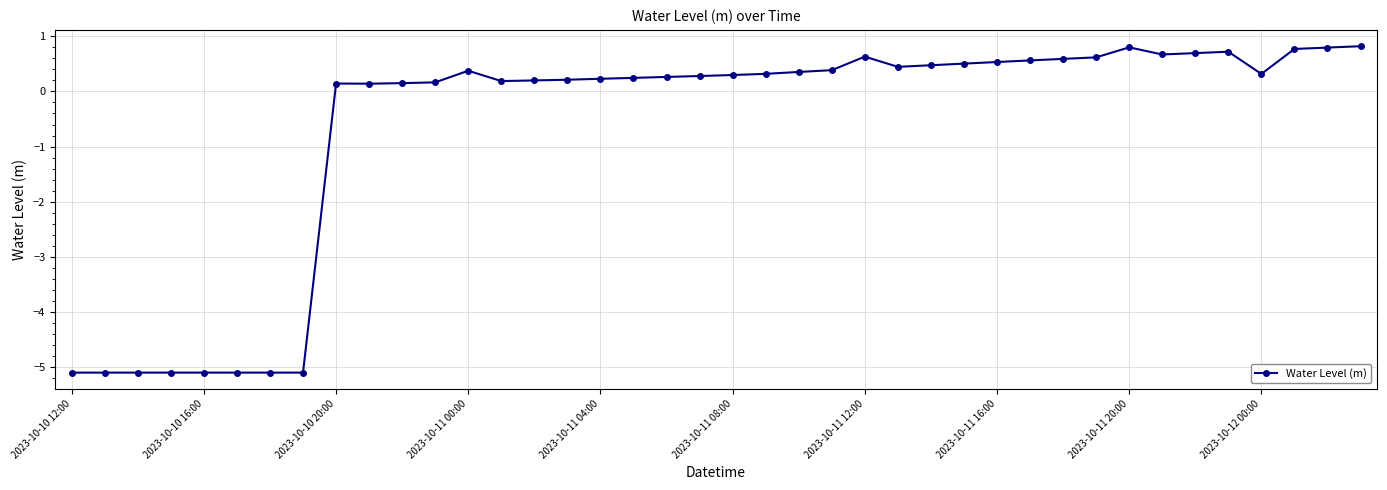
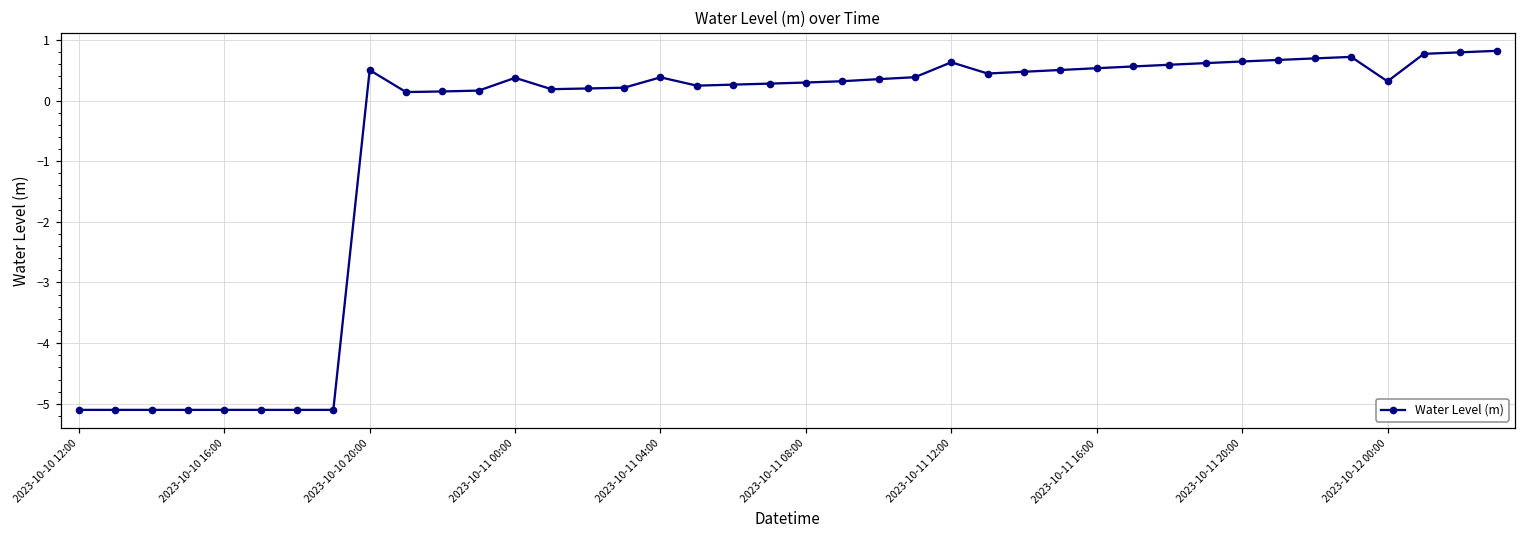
  {
    "2023-10-10 12:00": -5.1,
    "2023-10-10 16:00": -5.1,
-   "2023-10-10 20:00": 0.1,
+   "2023-10-10 20:00": 0.5,
    "2023-10-11 00:00": 0.4,
-   "2023-10-11 04:00": 0.2,
+   "2023-10-11 04:00": 0.4,
    "2023-10-11 08:00": 0.3,
    "2023-10-11 12:00": 0.6,
    "2023-10-11 16:00": 0.5,
-   "2023-10-11 20:00": 0.8,
+   "2023-10-11 20:00": 0.6,
    "2023-10-12 00:00": 0.3
  }
